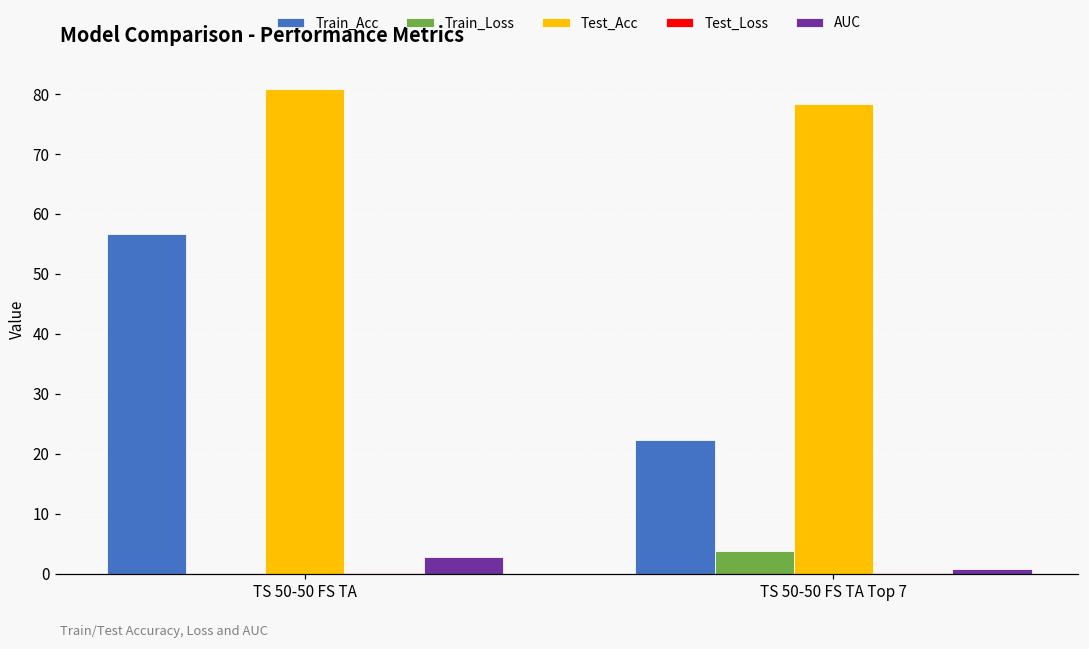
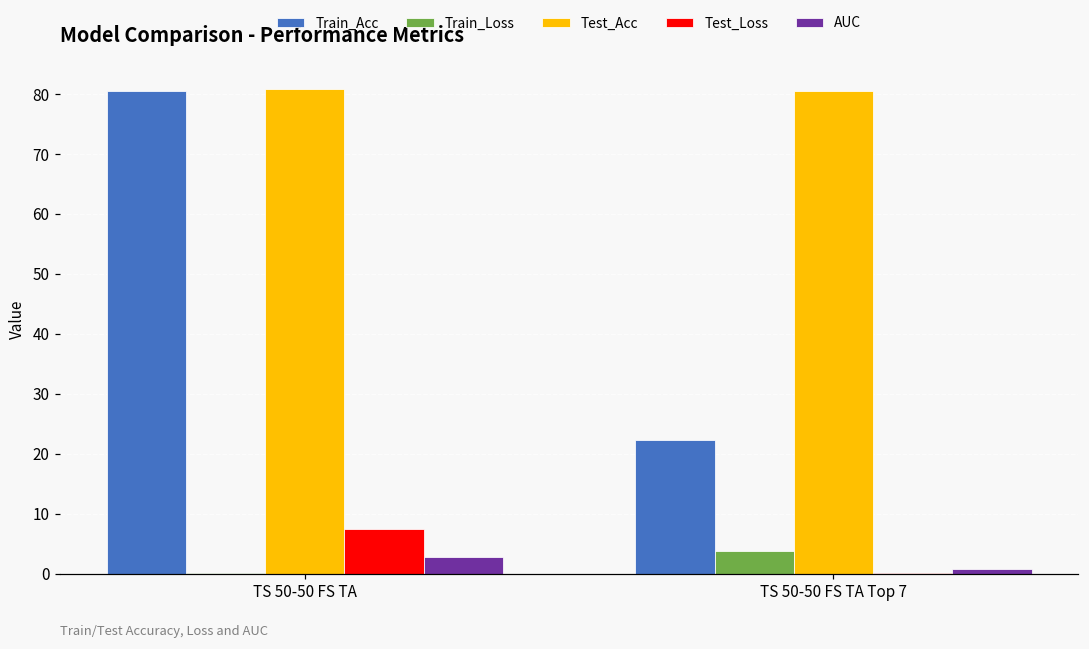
  {
    "Train_Acc": {
-     "TS 50-50 FS TA": 57,
+     "TS 50-50 FS TA": 81,
      "TS 50-50 FS TA Top 7": 22
    },
    "Train_Loss": {
      "TS 50-50 FS TA Top 7": 4
    },
    "Test_Acc": {
      "TS 50-50 FS TA": 81,
-     "TS 50-50 FS TA Top 7": 78
+     "TS 50-50 FS TA Top 7": 80
    },
    "Test_Loss": {
-     "TS 50-50 FS TA": 0
+     "TS 50-50 FS TA": 7
    },
    "AUC": {
      "TS 50-50 FS TA": 3,
      "TS 50-50 FS TA Top 7": 1
    }
  }
